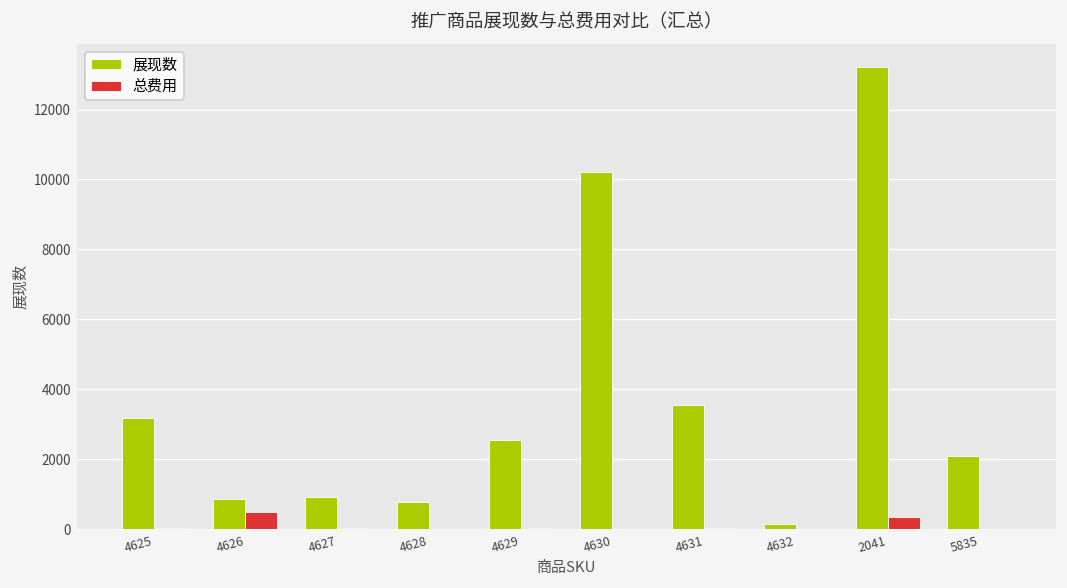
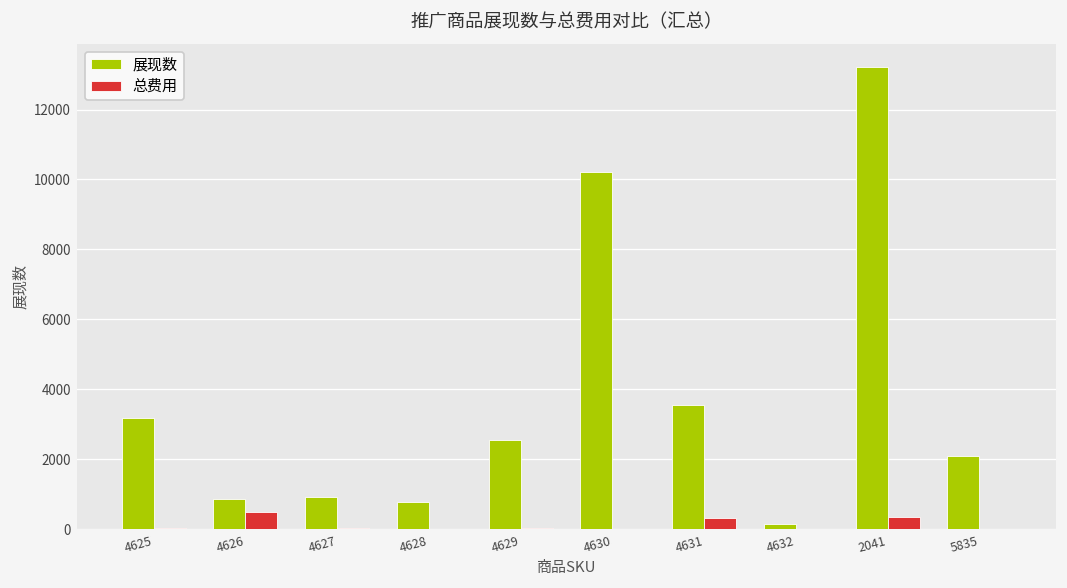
  {
    "展现数": {
      "4625": 3200,
      "4626": 800,
      "4627": 900,
      "4628": 800,
      "4629": 2600,
      "4630": 10200,
      "4631": 3600,
      "4632": 100,
      "2041": 13200,
      "5835": 2100
    },
    "总费用": {
      "4626": 500,
-     "4631": 0,
+     "4631": 300,
      "2041": 300
    }
  }
